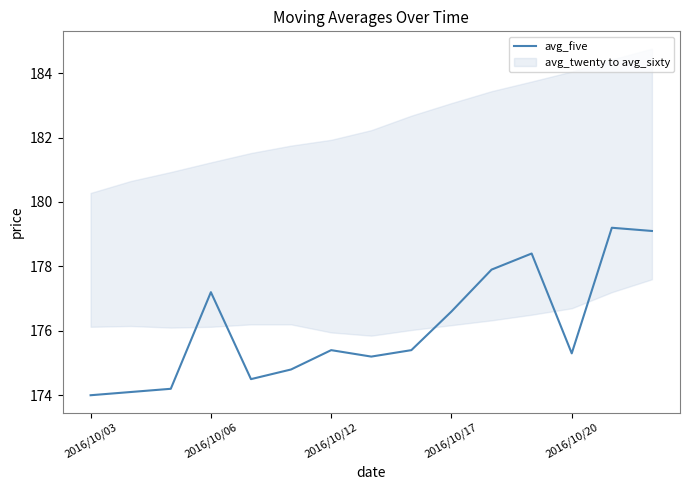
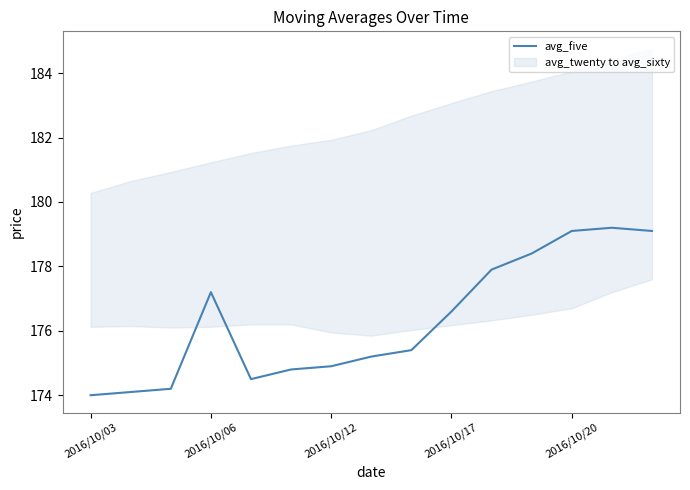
  {
    "avg_five": {
      "2016/10/03": 174.0,
      "2016/10/06": 177.2,
-     "2016/10/12": 175.4,
+     "2016/10/12": 174.9,
      "2016/10/17": 176.6,
-     "2016/10/20": 175.3
+     "2016/10/20": 179.1
    }
  }
